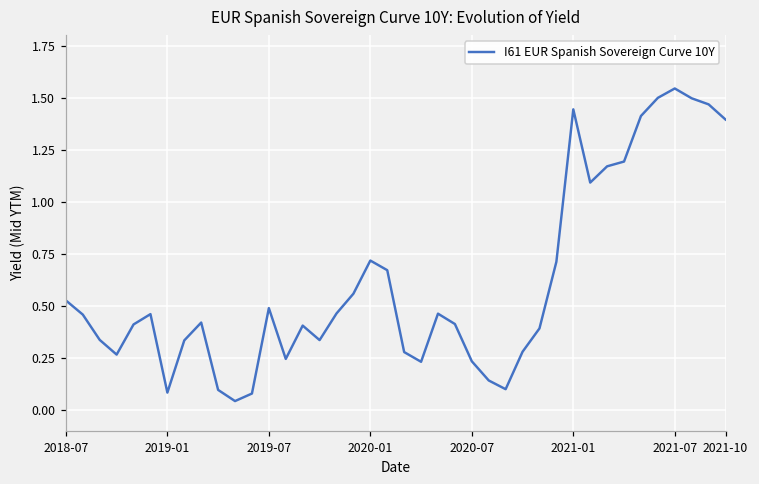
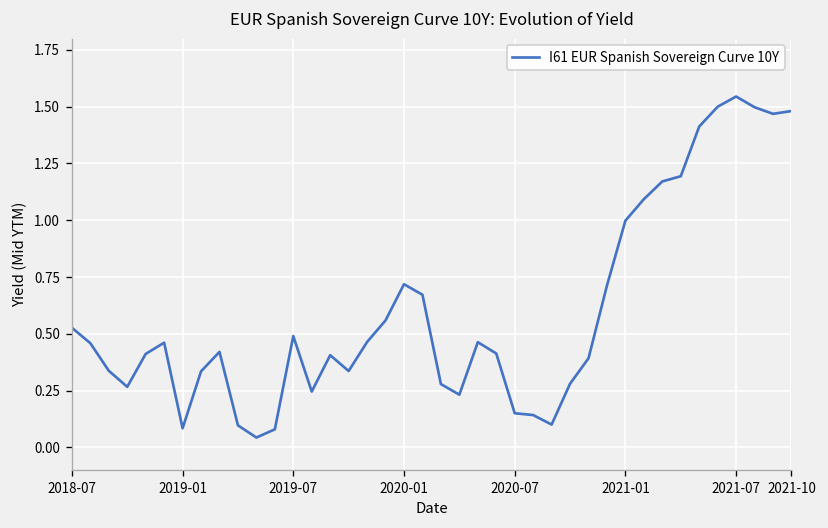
  {
    "2018-07": 0.53,
    "2019-01": 0.08,
    "2019-07": 0.49,
    "2020-01": 0.72,
-   "2020-07": 0.23,
-   "2021-01": 1.44,
+   "2020-07": 0.15,
+   "2021-01": 1.00,
    "2021-07": 1.54,
-   "2021-10": 1.40
+   "2021-10": 1.48
  }
